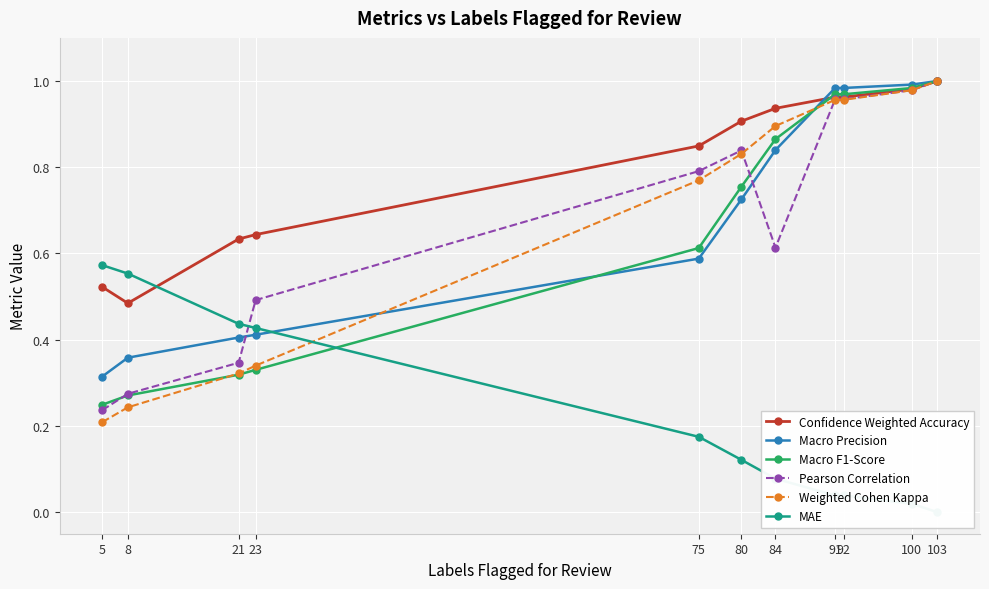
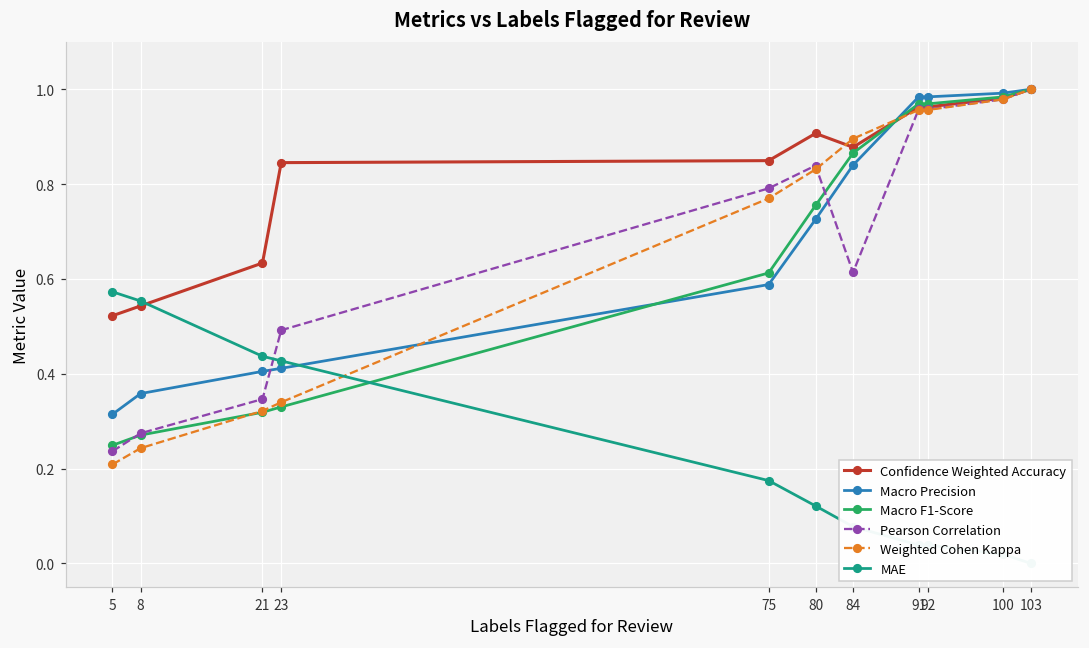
  {
    "Confidence Weighted Accuracy": {
      "5": 0.52,
-     "8": 0.48,
+     "8": 0.54,
      "21": 0.63,
-     "23": 0.64,
+     "23": 0.85,
      "75": 0.85,
      "80": 0.91,
-     "84": 0.94
+     "84": 0.88
    },
    "Macro Precision": {
      "5": 0.31,
      "8": 0.36,
      "21": 0.41,
      "23": 0.41,
      "75": 0.59,
      "80": 0.73,
      "84": 0.84,
      "100": 0.99
    },
    "Pearson Correlation": {
      "5": 0.24,
      "21": 0.35,
      "23": 0.49,
      "75": 0.79,
      "80": 0.84,
      "84": 0.61
    },
    "Weighted Cohen Kappa": {
      "5": 0.21,
      "8": 0.24,
      "23": 0.34,
      "75": 0.77,
      "80": 0.83,
      "84": 0.90
    }
  }
